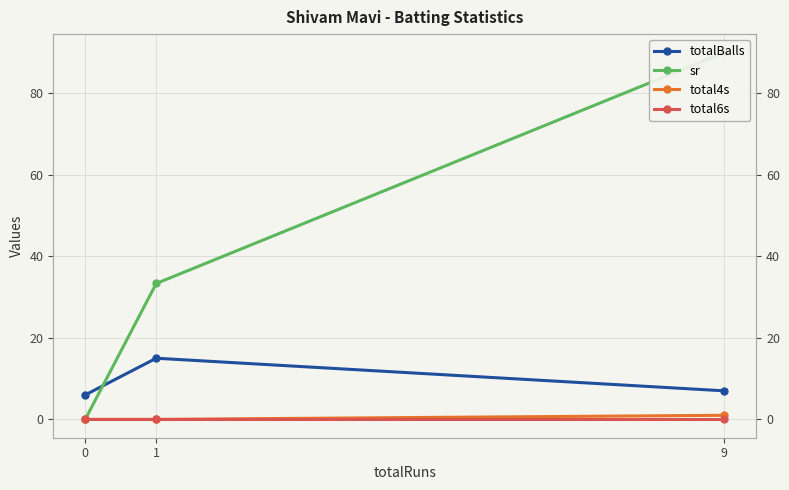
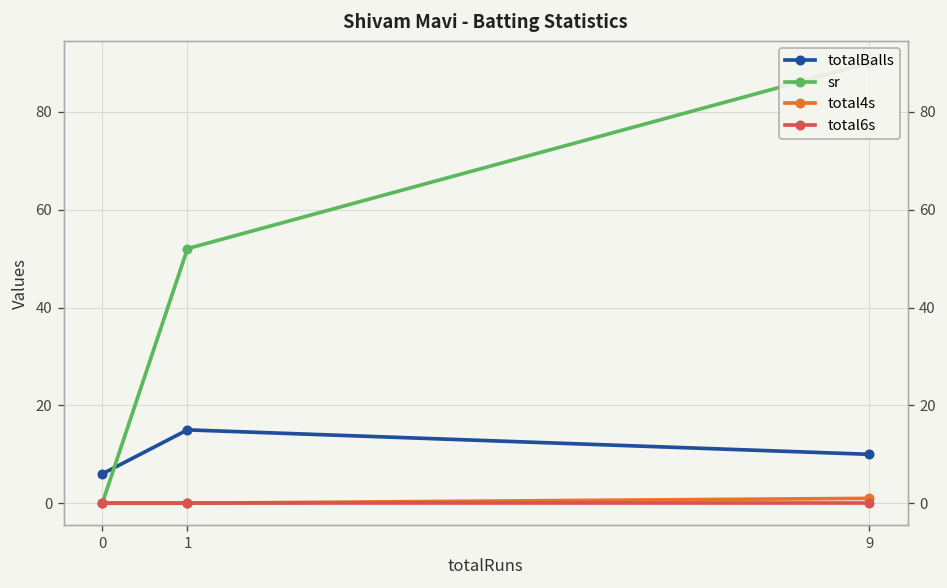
  {
    "totalBalls": {
      "0": 6,
      "1": 15,
-     "9": 7
+     "9": 10
    },
    "sr": {
-     "1": 33
+     "1": 52
    }
  }
